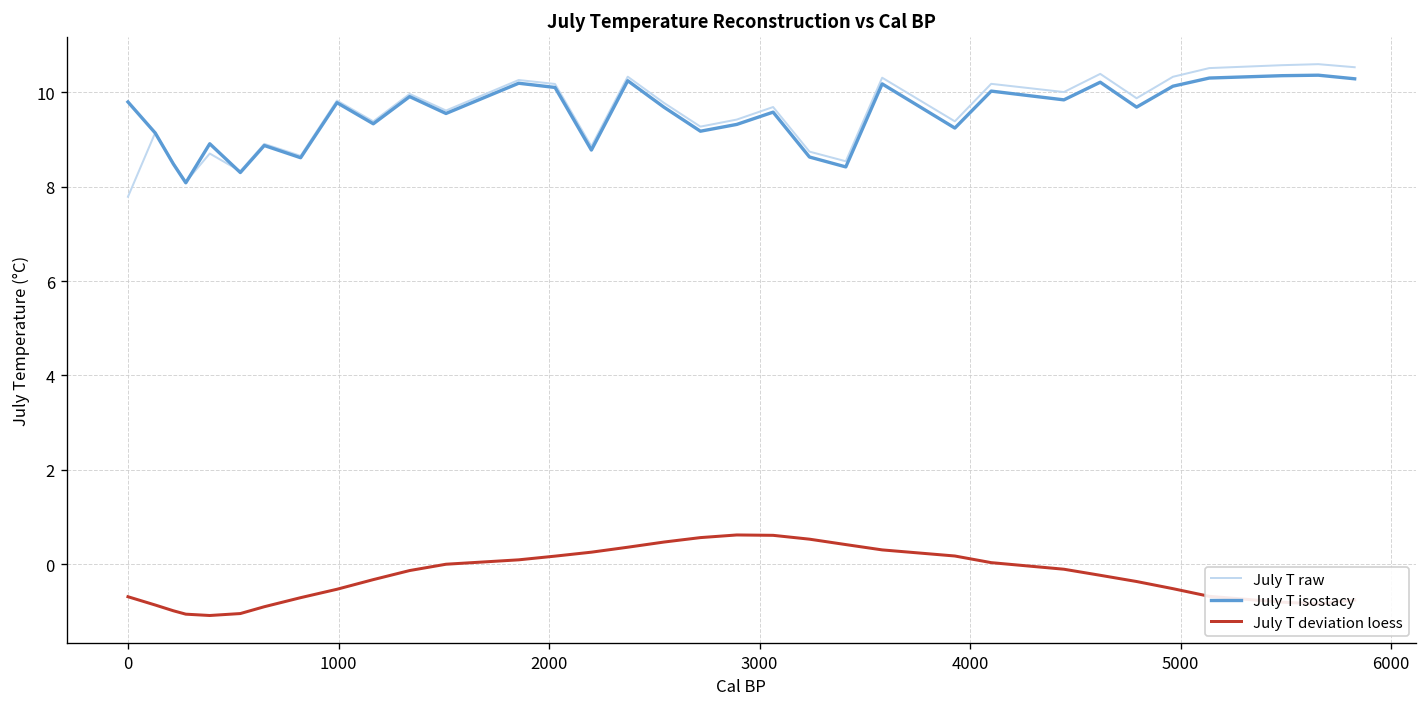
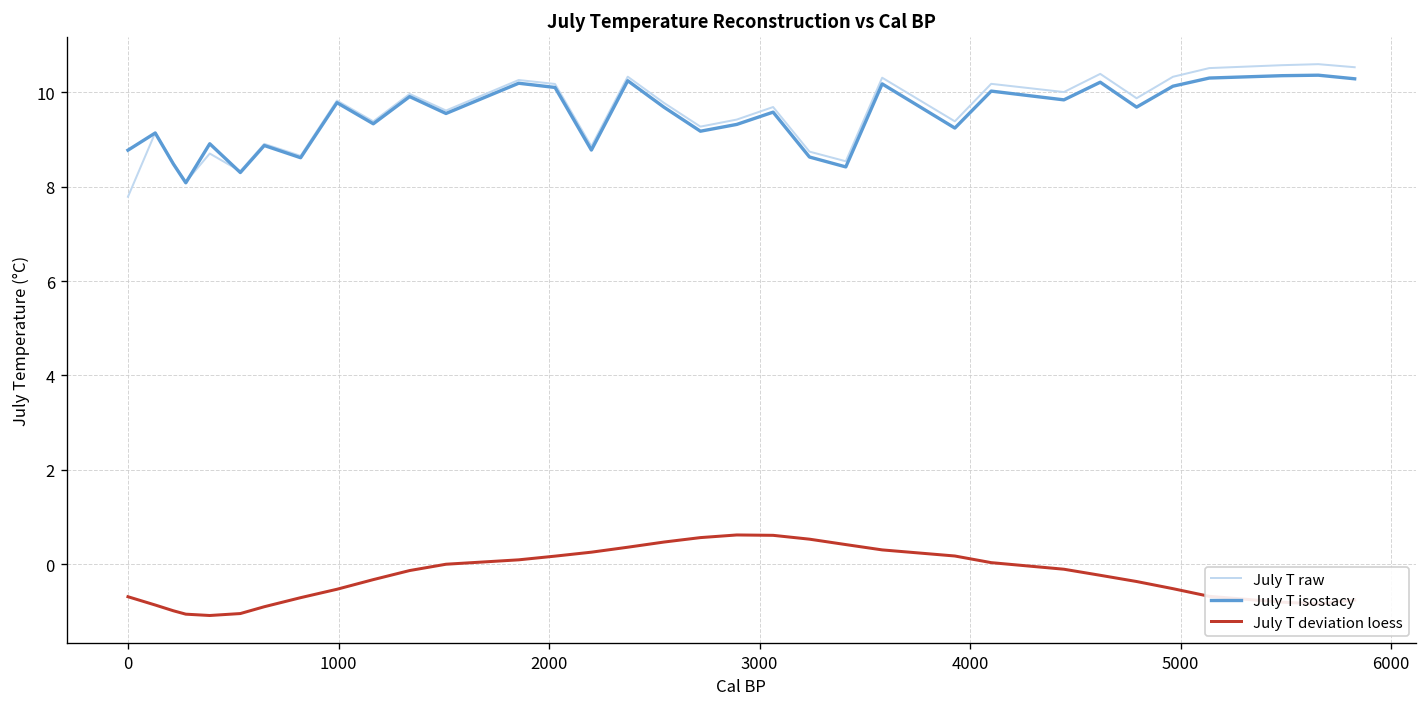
  {
    "July T raw": {
      "0": 7.8
    },
    "July T isostacy": {
-     "0": 9.8
+     "0": 8.8
    },
    "July T deviation loess": {
      "0": -0.7
    }
  }
